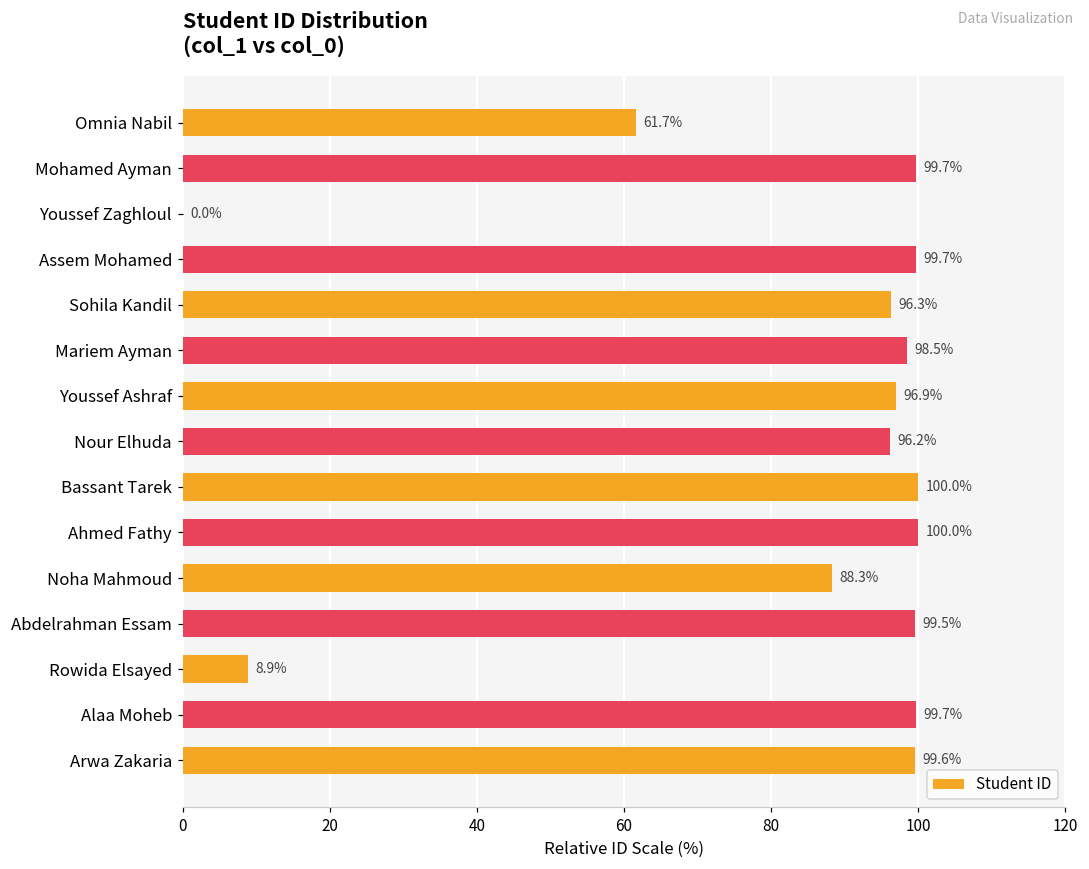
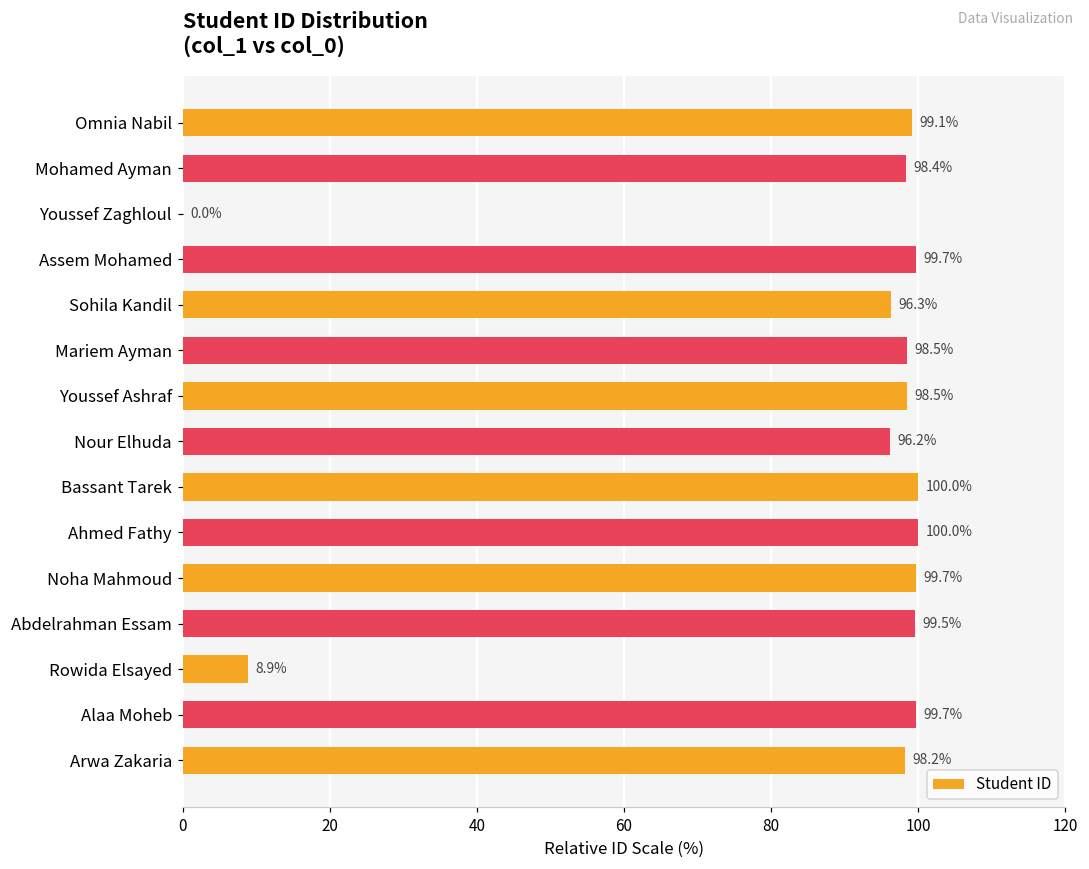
  {
-   "Omnia Nabil": "61.7%",
-   "Mohamed Ayman": "99.7%",
+   "Omnia Nabil": "99.1%",
+   "Mohamed Ayman": "98.4%",
    "Youssef Zaghloul": "0.0%",
    "Assem Mohamed": "99.7%",
    "Sohila Kandil": "96.3%",
    "Mariem Ayman": "98.5%",
-   "Youssef Ashraf": "96.9%",
+   "Youssef Ashraf": "98.5%",
    "Nour Elhuda": "96.2%",
    "Bassant Tarek": "100.0%",
    "Ahmed Fathy": "100.0%",
-   "Noha Mahmoud": "88.3%",
+   "Noha Mahmoud": "99.7%",
    "Abdelrahman Essam": "99.5%",
    "Rowida Elsayed": "8.9%",
    "Alaa Moheb": "99.7%",
-   "Arwa Zakaria": "99.6%"
+   "Arwa Zakaria": "98.2%"
  }
